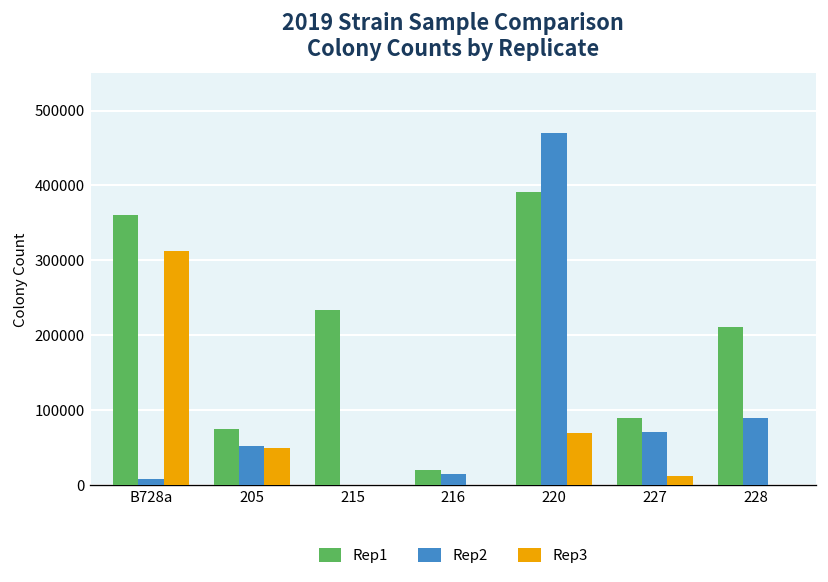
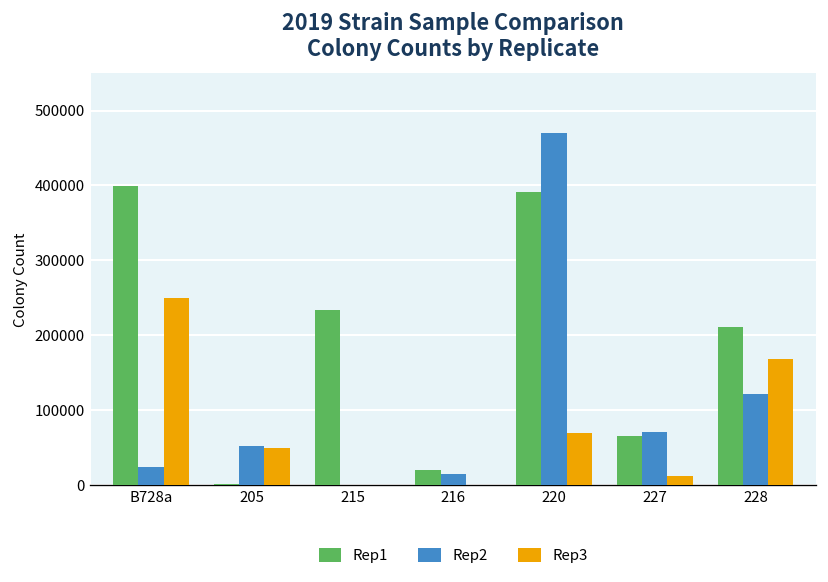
  {
    "Rep1": {
-     "B728a": 360000,
-     "205": 70000,
+     "B728a": 400000,
+     "205": 0,
      "215": 230000,
      "216": 20000,
      "220": 390000,
-     "227": 90000,
+     "227": 70000,
      "228": 210000
    },
    "Rep2": {
-     "B728a": 10000,
+     "B728a": 20000,
      "205": 50000,
      "216": 20000,
      "220": 470000,
      "227": 70000,
-     "228": 90000
+     "228": 120000
    },
    "Rep3": {
-     "B728a": 310000,
+     "B728a": 250000,
      "205": 50000,
      "215": 0,
      "220": 70000,
      "227": 10000,
-     "228": 0
+     "228": 170000
    }
  }
